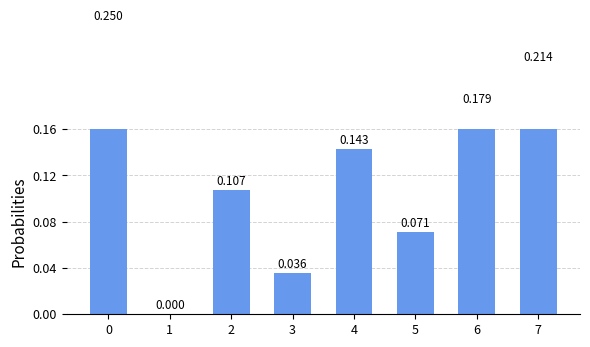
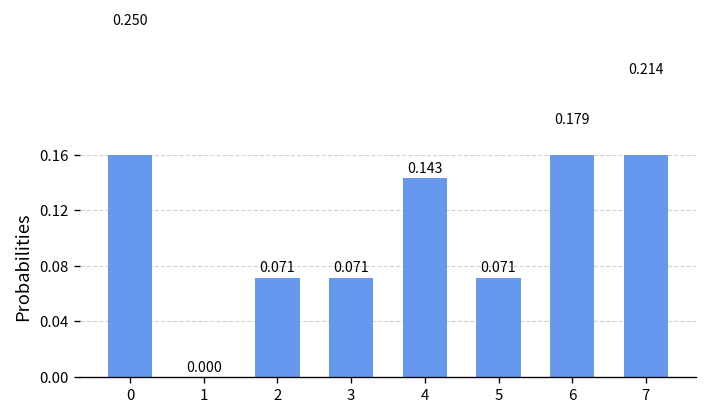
  {
    "1": 0.000,
-   "2": 0.107,
-   "3": 0.036,
+   "2": 0.071,
+   "3": 0.071,
    "4": 0.143,
    "5": 0.071
  }
